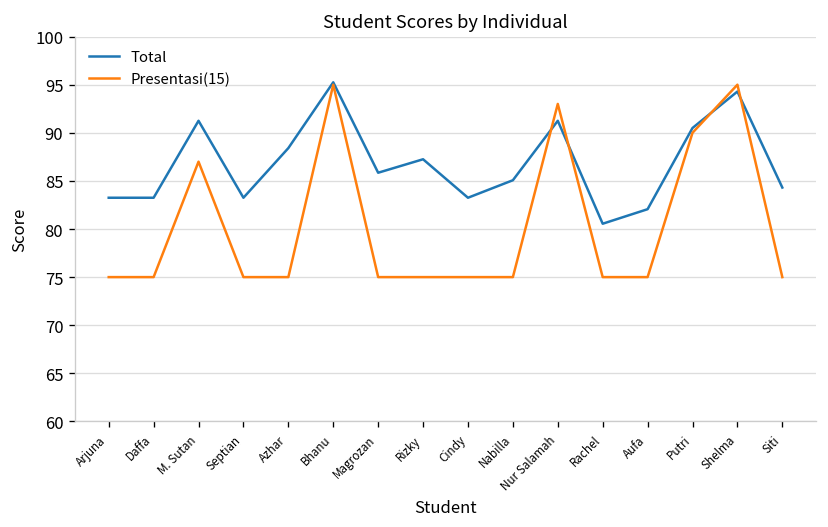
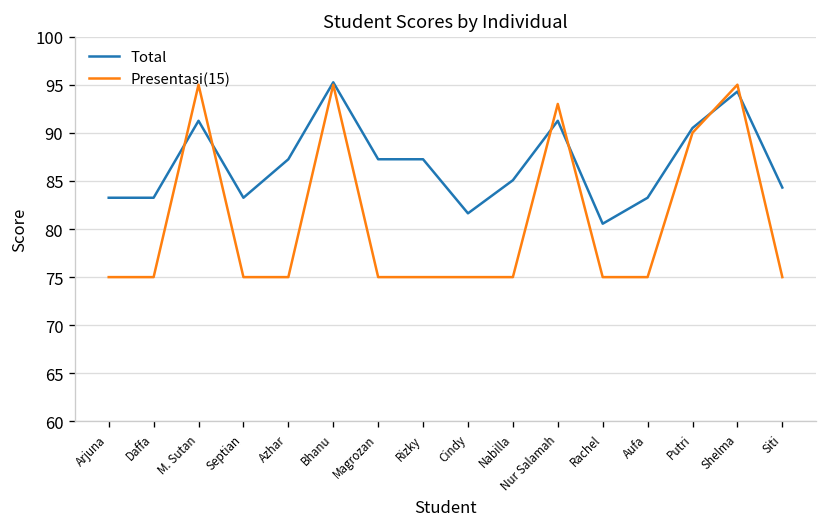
  {
    "Total": {
      "Arjuna": 83,
      "Daffa": 83,
      "M. Sutan": 91,
      "Septian": 83,
-     "Azhar": 88,
-     "Magrozan": 86,
+     "Azhar": 87,
+     "Magrozan": 87,
      "Rizky": 87,
-     "Cindy": 83,
+     "Cindy": 82,
      "Nabilla": 85,
      "Nur Salamah": 91,
      "Rachel": 81,
-     "Aufa": 82,
+     "Aufa": 83,
      "Putri": 91,
      "Shelma": 94,
      "Siti": 84
    },
    "Presentasi(15)": {
      "Arjuna": 75,
      "Daffa": 75,
-     "M. Sutan": 87,
+     "M. Sutan": 95,
      "Septian": 75,
      "Azhar": 75,
      "Magrozan": 75,
      "Rizky": 75,
      "Cindy": 75,
      "Nabilla": 75,
      "Nur Salamah": 93,
      "Rachel": 75,
      "Aufa": 75,
      "Putri": 90,
      "Shelma": 95,
      "Siti": 75
    }
  }
